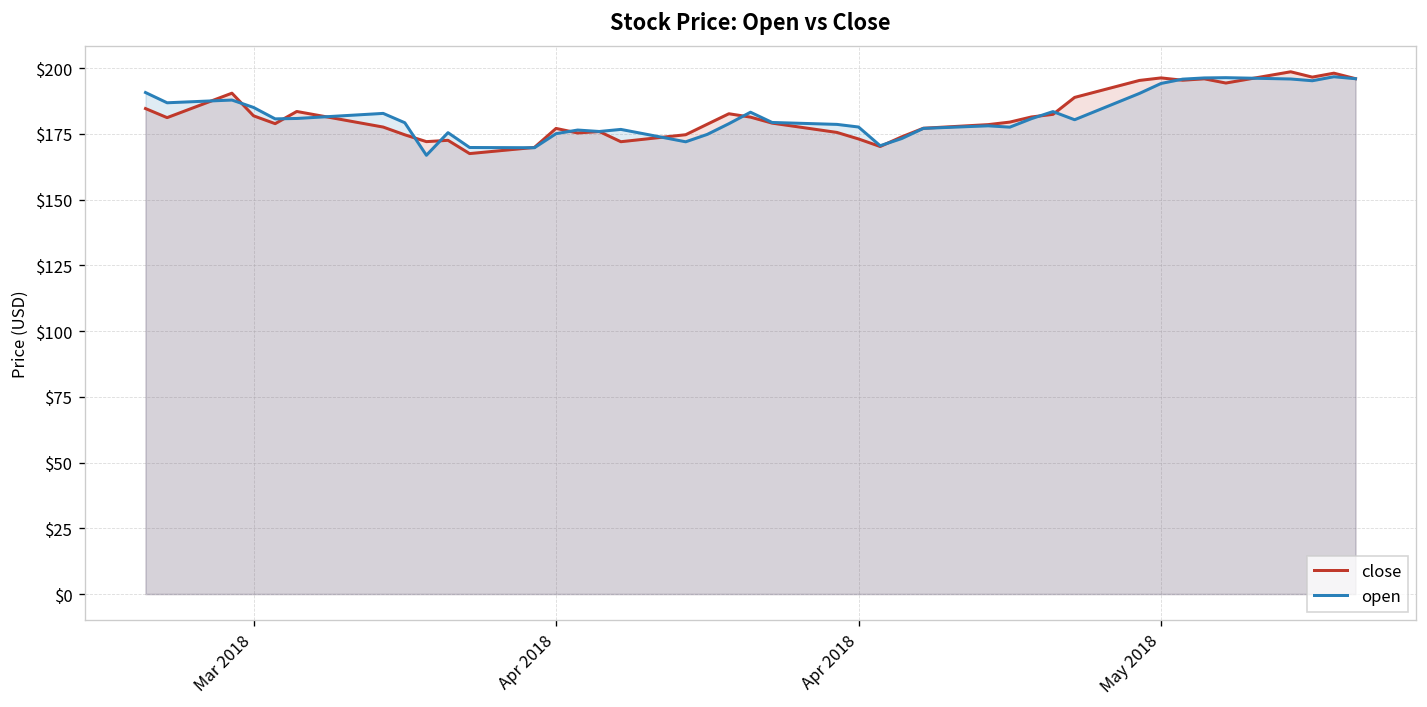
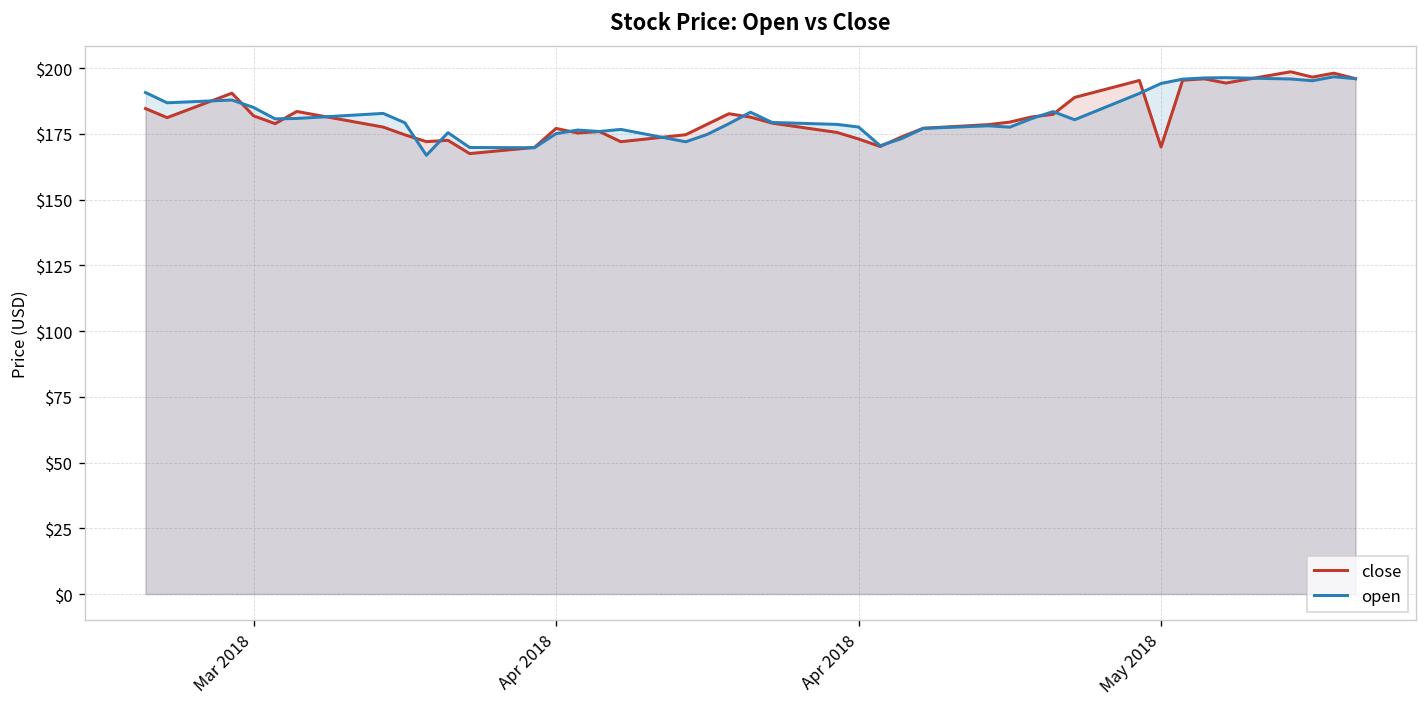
  {
    "close": {
      "Mar 2018": "$182",
-     "May 2018": "$196"
+     "May 2018": "$170"
    },
    "open": {
      "Mar 2018": "$185",
      "May 2018": "$194"
    }
  }
